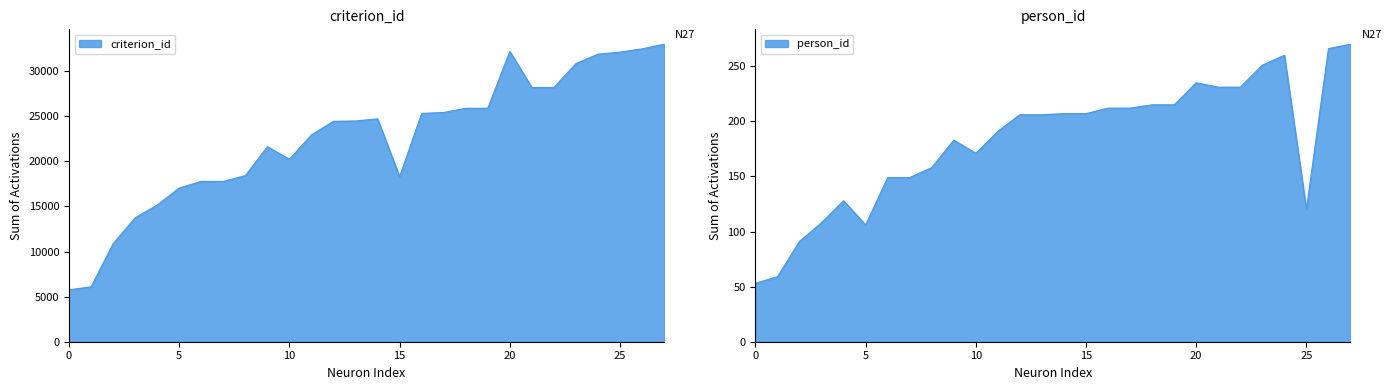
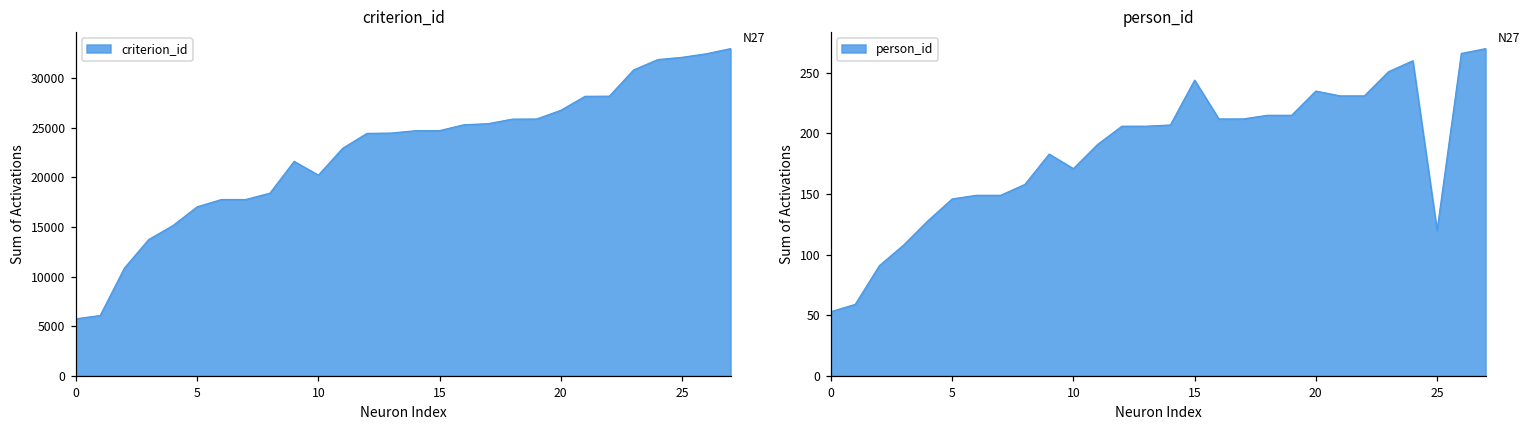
  {
    "criterion_id": {
      "0": 6000,
      "5": 17000,
      "10": 20000,
-     "15": 18000,
-     "20": 32000,
+     "15": 25000,
+     "20": 27000,
      "25": 32000
    },
    "person_id": {
      "0": 53,
-     "5": 106,
+     "5": 146,
      "10": 171,
-     "15": 207,
+     "15": 244,
      "20": 235,
      "25": 120
    }
  }
